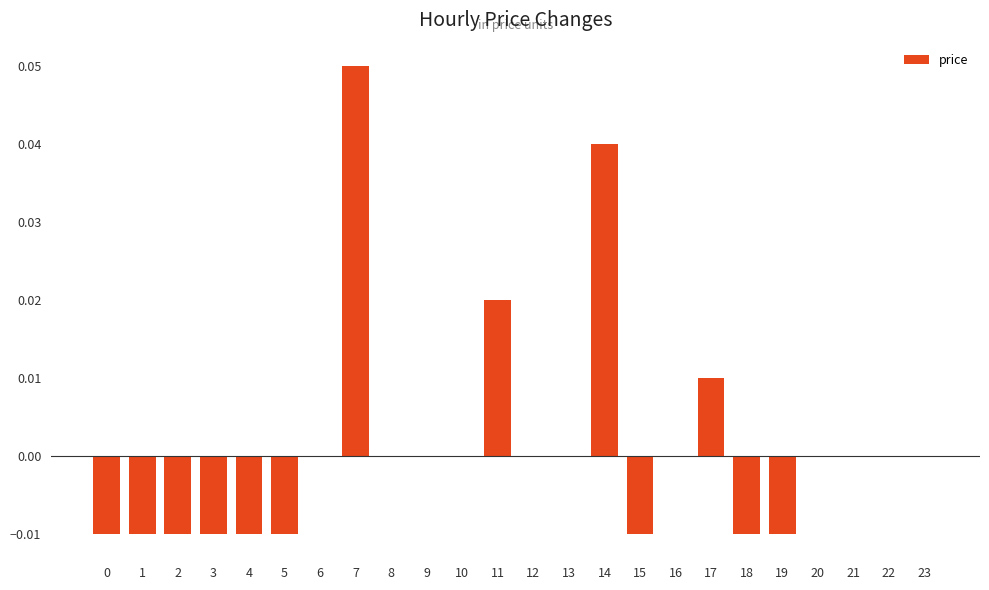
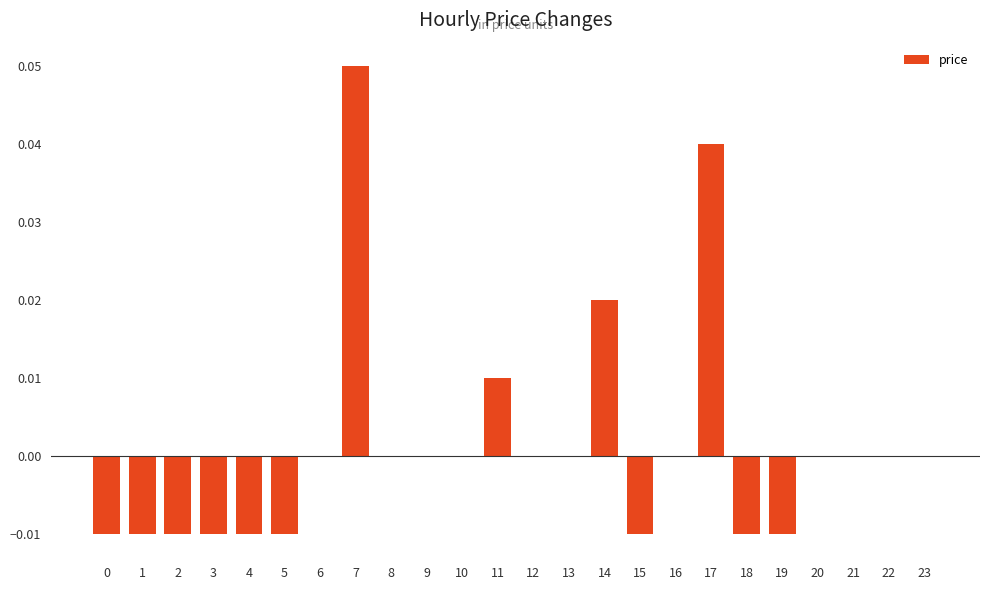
  {
    "0": -0.01,
    "1": -0.01,
    "2": -0.01,
    "3": -0.01,
    "4": -0.01,
    "5": -0.01,
    "6": 0.00,
    "7": 0.05,
    "8": 0.00,
    "9": 0.00,
    "10": 0.00,
-   "11": 0.02,
+   "11": 0.01,
    "12": 0.00,
    "13": 0.00,
-   "14": 0.04,
+   "14": 0.02,
    "15": -0.01,
    "16": 0.00,
-   "17": 0.01,
+   "17": 0.04,
    "18": -0.01,
    "19": -0.01,
    "20": 0.00,
    "21": 0.00,
    "22": 0.00,
    "23": 0.00
  }
